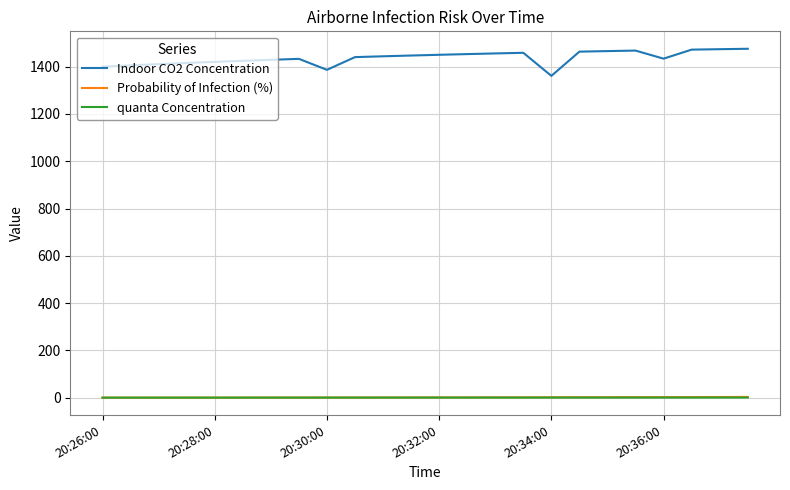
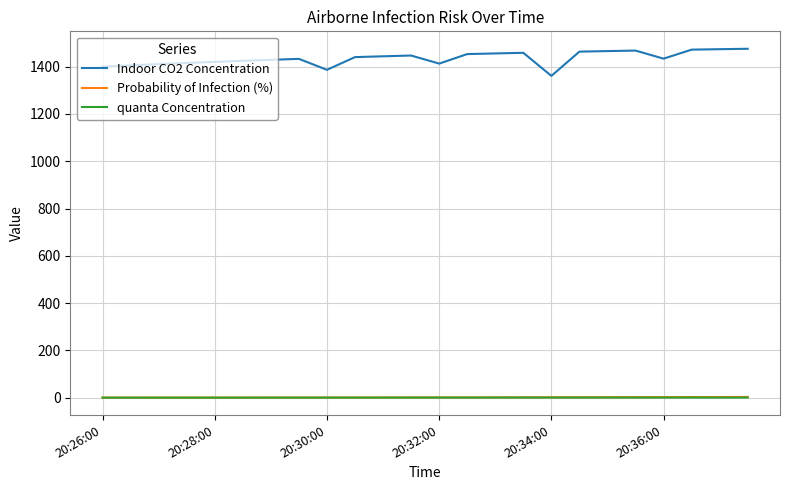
  {
    "Indoor CO2 Concentration": {
      "20:30:00": 1390,
-     "20:32:00": 1450,
+     "20:32:00": 1410,
      "20:34:00": 1360,
      "20:36:00": 1430
    }
  }
